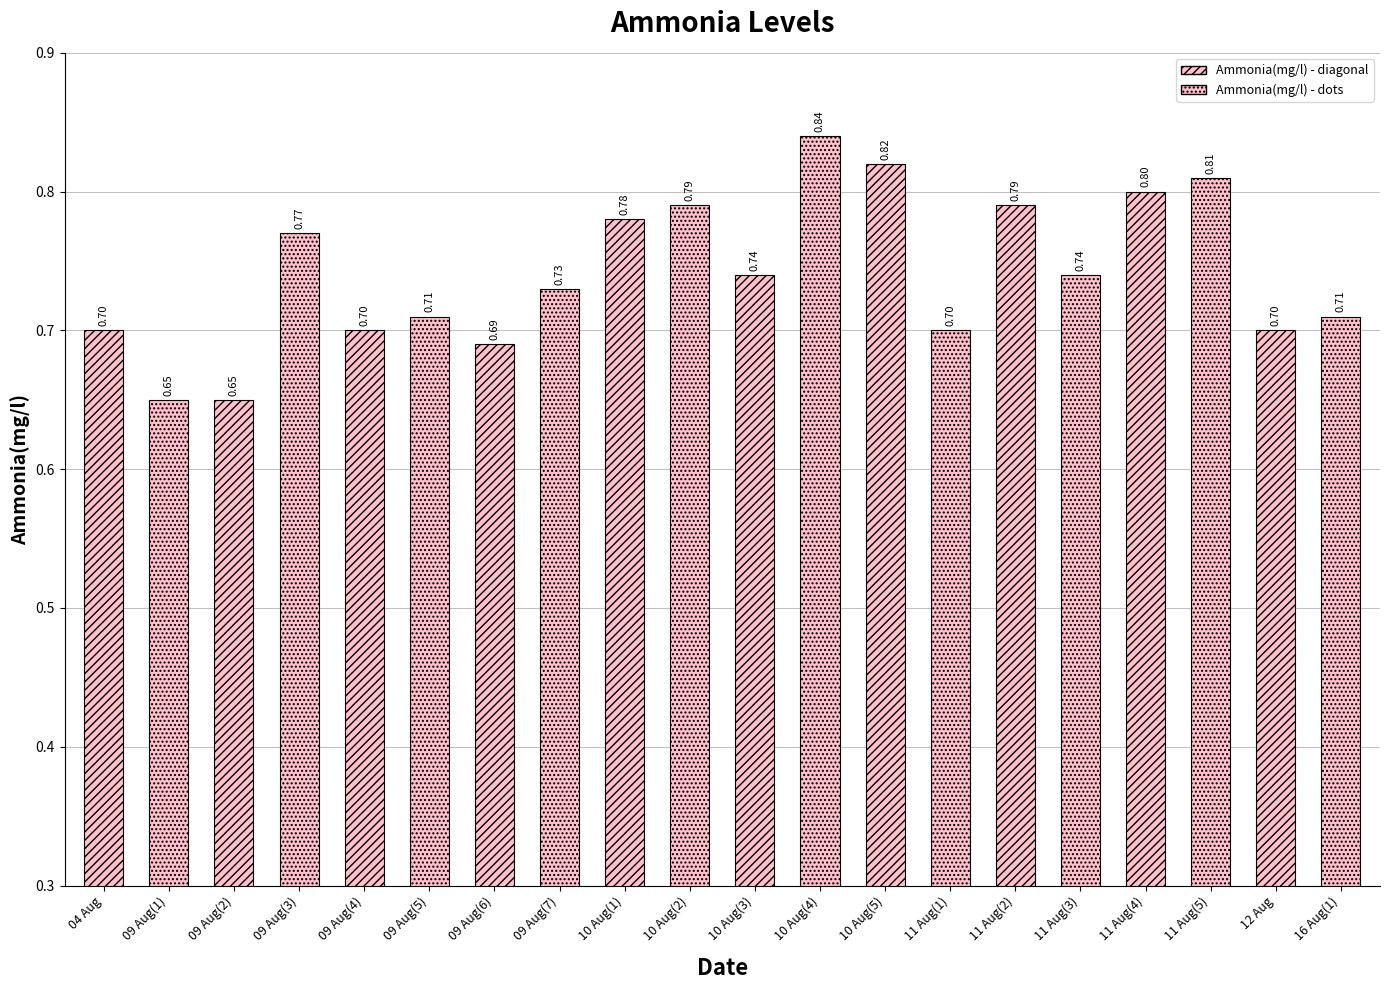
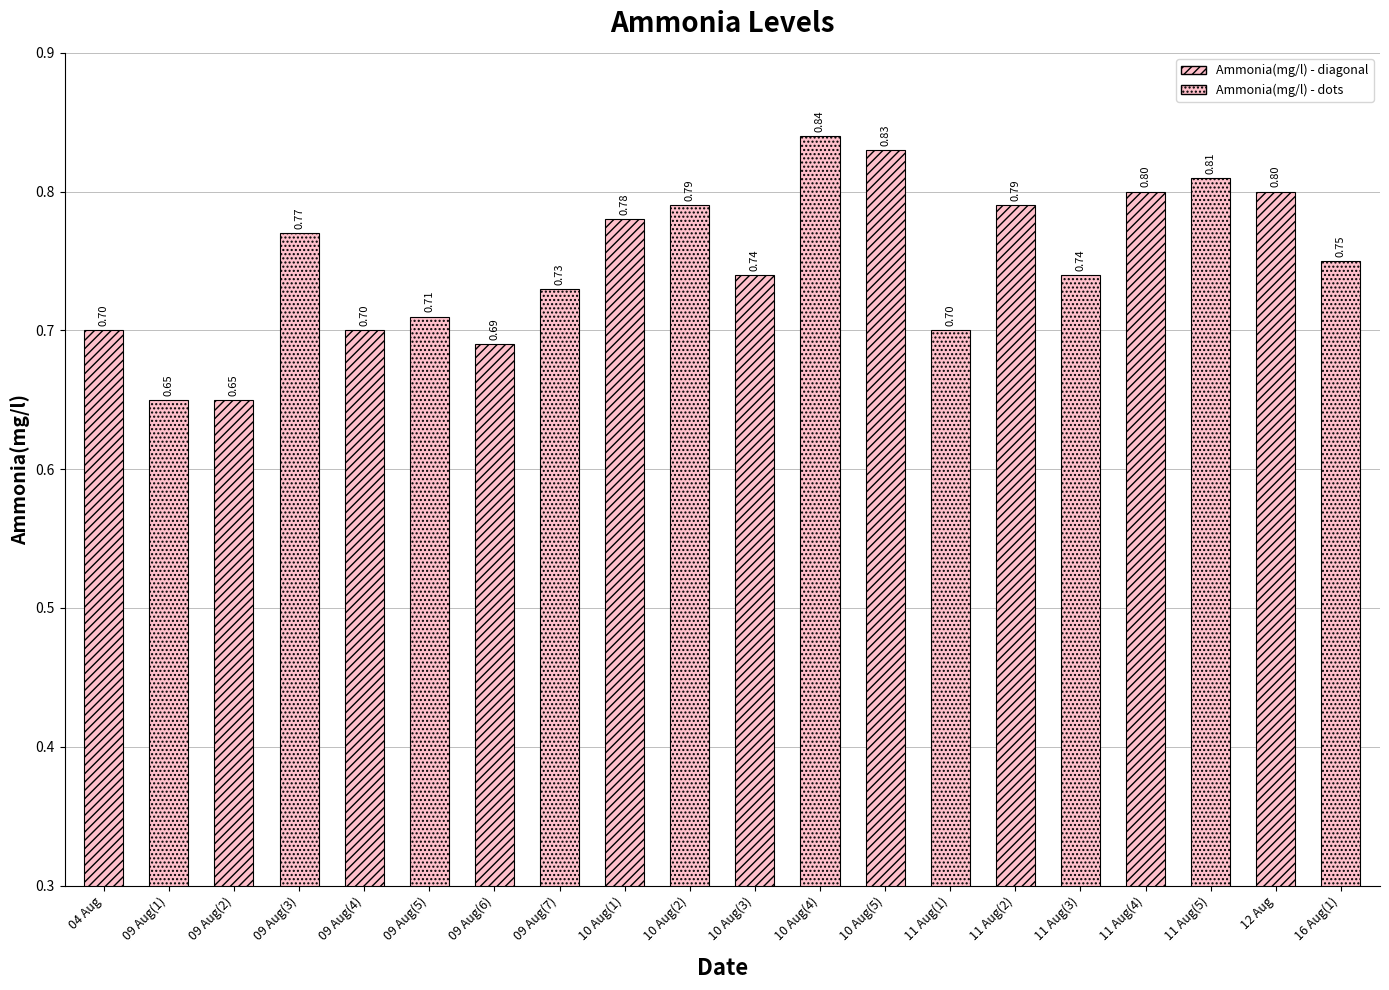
  {
    "04 Aug": 0.70,
    "09 Aug(1)": 0.65,
    "09 Aug(2)": 0.65,
    "09 Aug(3)": 0.77,
    "09 Aug(4)": 0.70,
    "09 Aug(5)": 0.71,
    "09 Aug(6)": 0.69,
    "09 Aug(7)": 0.73,
    "10 Aug(1)": 0.78,
    "10 Aug(2)": 0.79,
    "10 Aug(3)": 0.74,
    "10 Aug(4)": 0.84,
-   "10 Aug(5)": 0.82,
+   "10 Aug(5)": 0.83,
    "11 Aug(1)": 0.70,
    "11 Aug(2)": 0.79,
    "11 Aug(3)": 0.74,
    "11 Aug(4)": 0.80,
    "11 Aug(5)": 0.81,
-   "12 Aug": 0.70,
-   "16 Aug(1)": 0.71
+   "12 Aug": 0.80,
+   "16 Aug(1)": 0.75
  }
